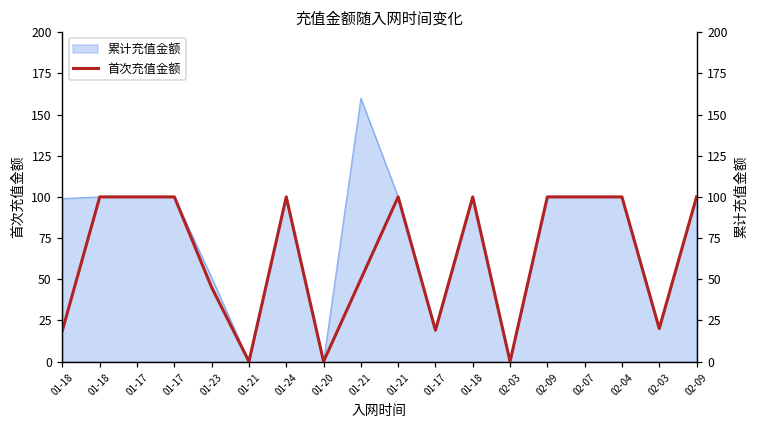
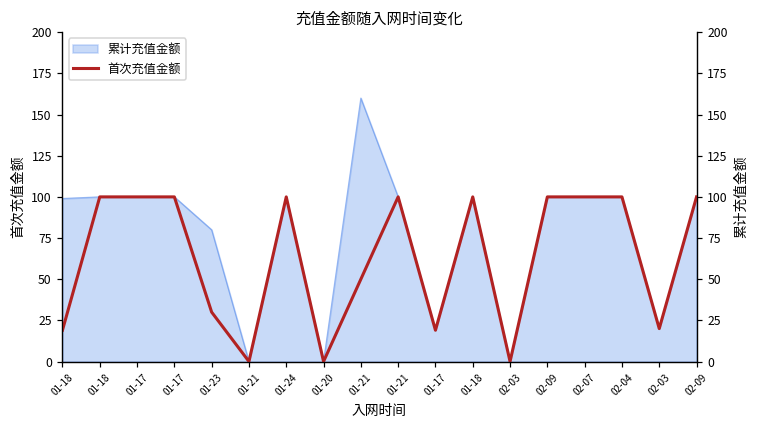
  {
    "累计充值金额": {
-     "01-23": 51,
+     "01-23": 80,
      "01-24": 100,
      "01-20": 0,
      "02-07": 100,
      "02-04": 100
    },
    "首次充值金额": {
-     "01-23": 45,
+     "01-23": 30,
      "01-24": 100,
      "01-20": 0,
      "02-07": 100,
      "02-04": 100
    }
  }
